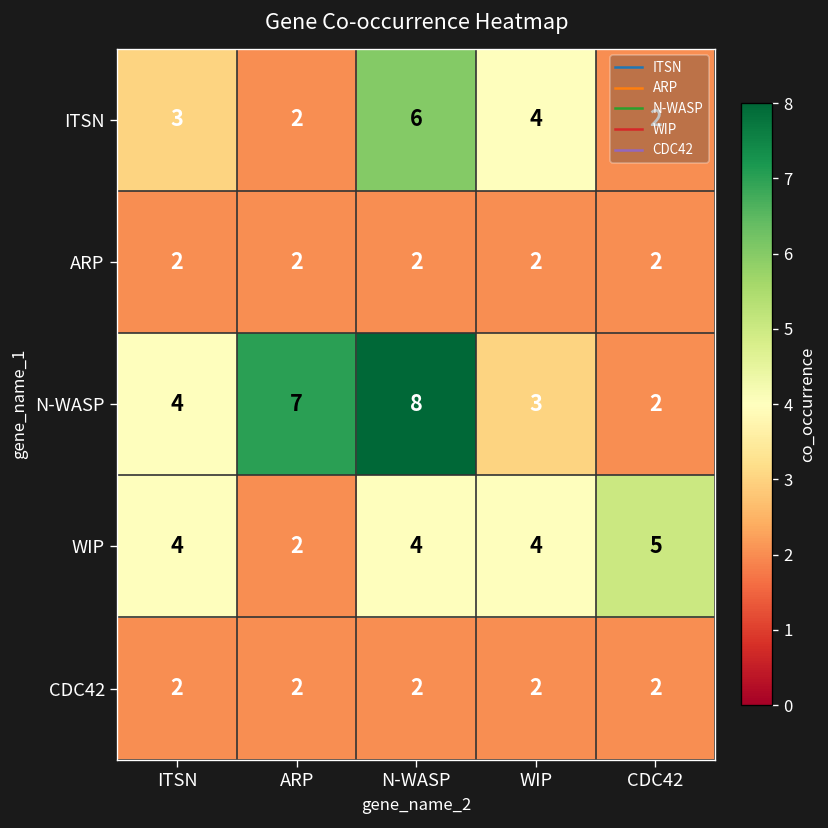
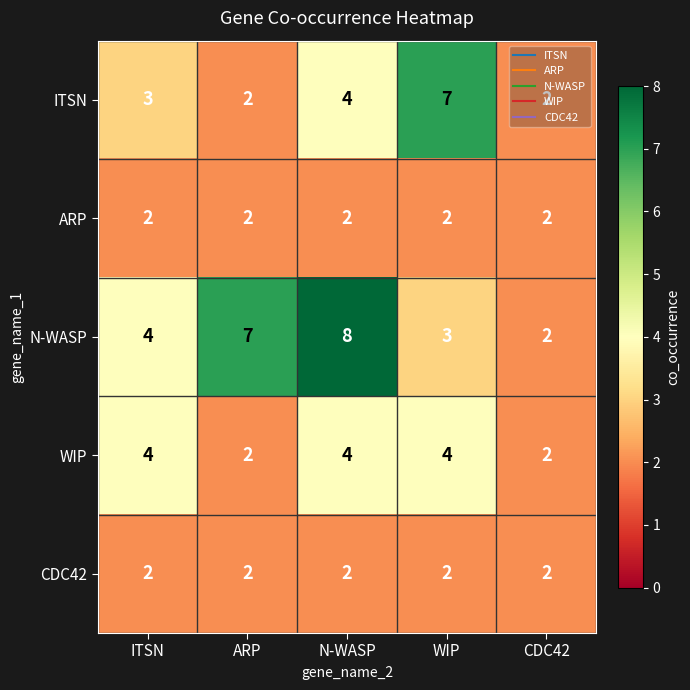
  {
    "ITSN": {
      "ITSN": 3,
      "ARP": 2,
-     "N-WASP": 6,
-     "WIP": 4
+     "N-WASP": 4,
+     "WIP": 7
    },
    "ARP": {
      "ITSN": 2,
      "ARP": 2,
      "N-WASP": 2,
      "WIP": 2,
      "CDC42": 2
    },
    "N-WASP": {
      "ITSN": 4,
      "ARP": 7,
      "N-WASP": 8,
      "WIP": 3,
      "CDC42": 2
    },
    "WIP": {
      "ITSN": 4,
      "ARP": 2,
      "N-WASP": 4,
      "WIP": 4,
-     "CDC42": 5
+     "CDC42": 2
    },
    "CDC42": {
      "ITSN": 2,
      "ARP": 2,
      "N-WASP": 2,
      "WIP": 2,
      "CDC42": 2
    }
  }
